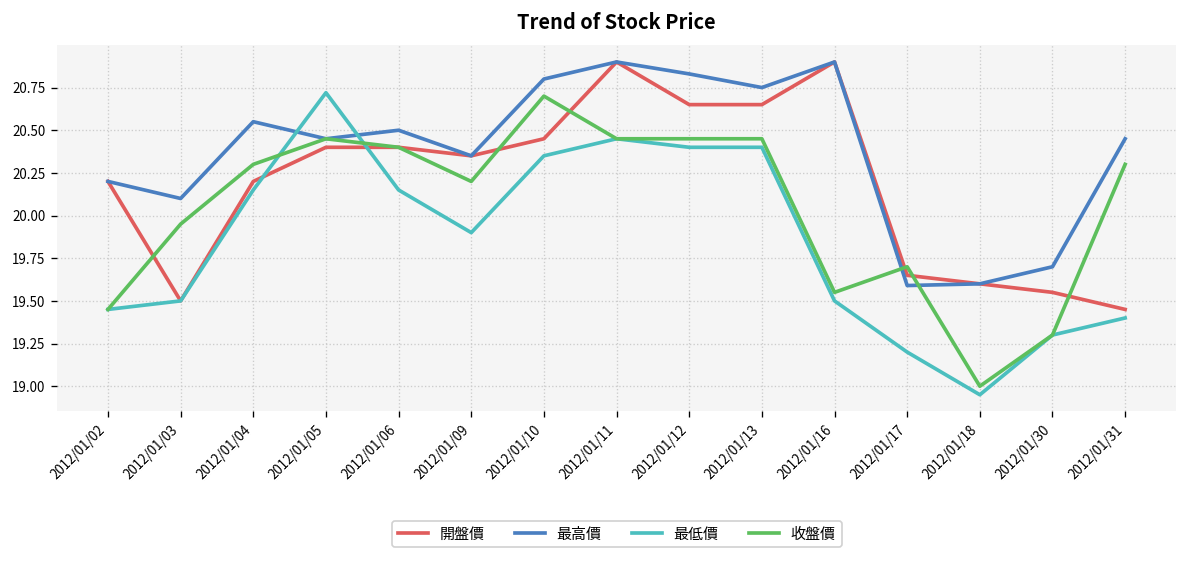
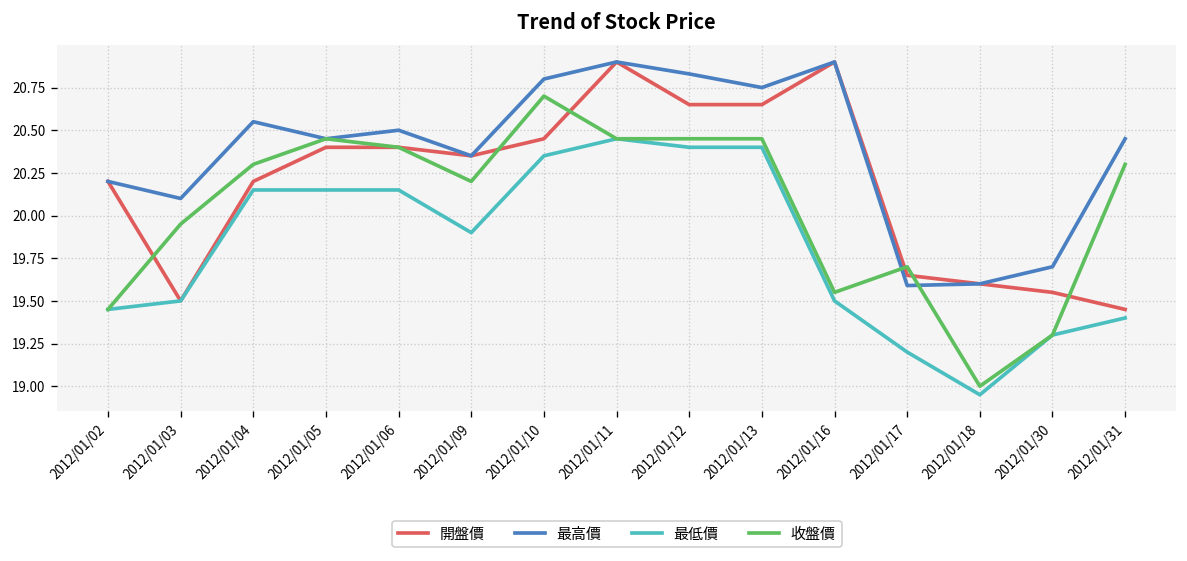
  {
    "開盤價": {
      "2012/01/04": 20.20,
      "2012/01/05": 20.40,
      "2012/01/10": 20.45,
      "2012/01/12": 20.65,
      "2012/01/13": 20.65,
      "2012/01/17": 19.65,
      "2012/01/30": 19.55,
      "2012/01/31": 19.45
    },
    "最高價": {
      "2012/01/03": 20.10,
      "2012/01/04": 20.55,
      "2012/01/06": 20.50,
      "2012/01/10": 20.80,
      "2012/01/12": 20.83,
      "2012/01/13": 20.75,
      "2012/01/17": 19.59,
      "2012/01/30": 19.70,
      "2012/01/31": 20.45
    },
    "最低價": {
      "2012/01/04": 20.15,
-     "2012/01/05": 20.72,
+     "2012/01/05": 20.15,
      "2012/01/06": 20.15,
      "2012/01/09": 19.90,
      "2012/01/10": 20.35,
      "2012/01/12": 20.40,
      "2012/01/13": 20.40,
      "2012/01/16": 19.50,
      "2012/01/17": 19.20,
      "2012/01/18": 18.95,
      "2012/01/31": 19.40
    },
    "收盤價": {
      "2012/01/03": 19.95,
      "2012/01/04": 20.30,
      "2012/01/09": 20.20,
      "2012/01/10": 20.70,
      "2012/01/12": 20.45,
      "2012/01/13": 20.45,
      "2012/01/16": 19.55,
      "2012/01/17": 19.70,
      "2012/01/18": 19.00,
      "2012/01/31": 20.30
    }
  }
